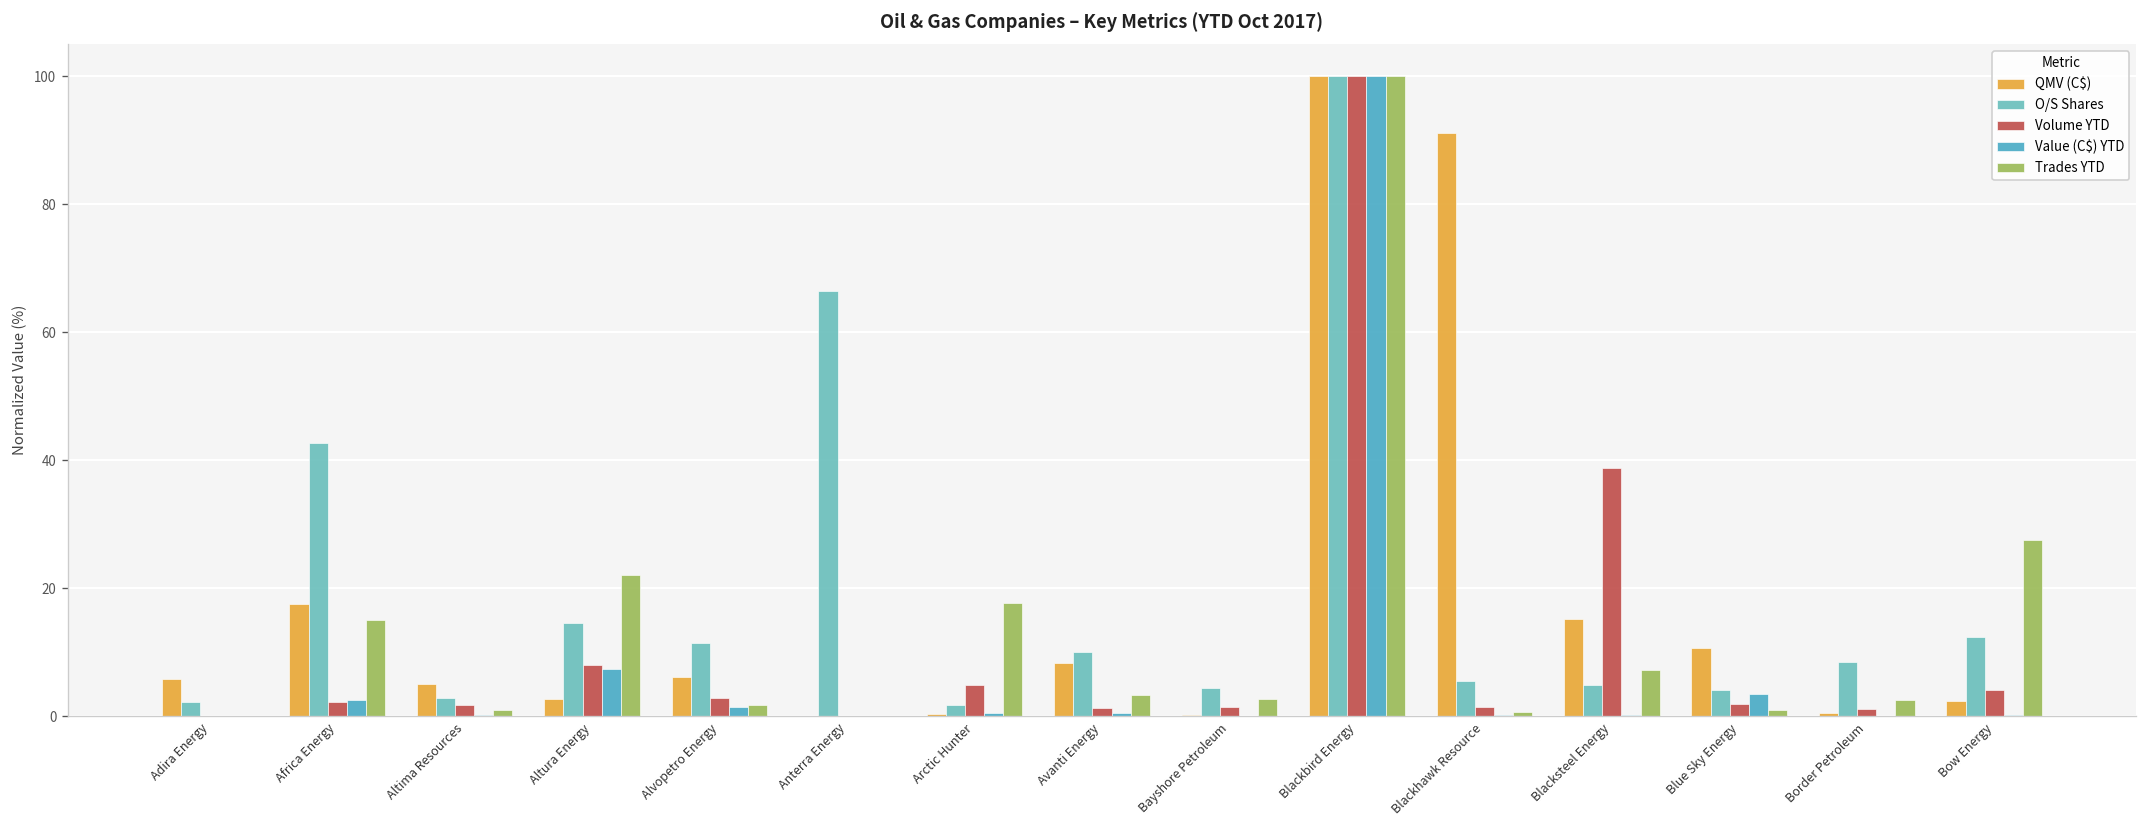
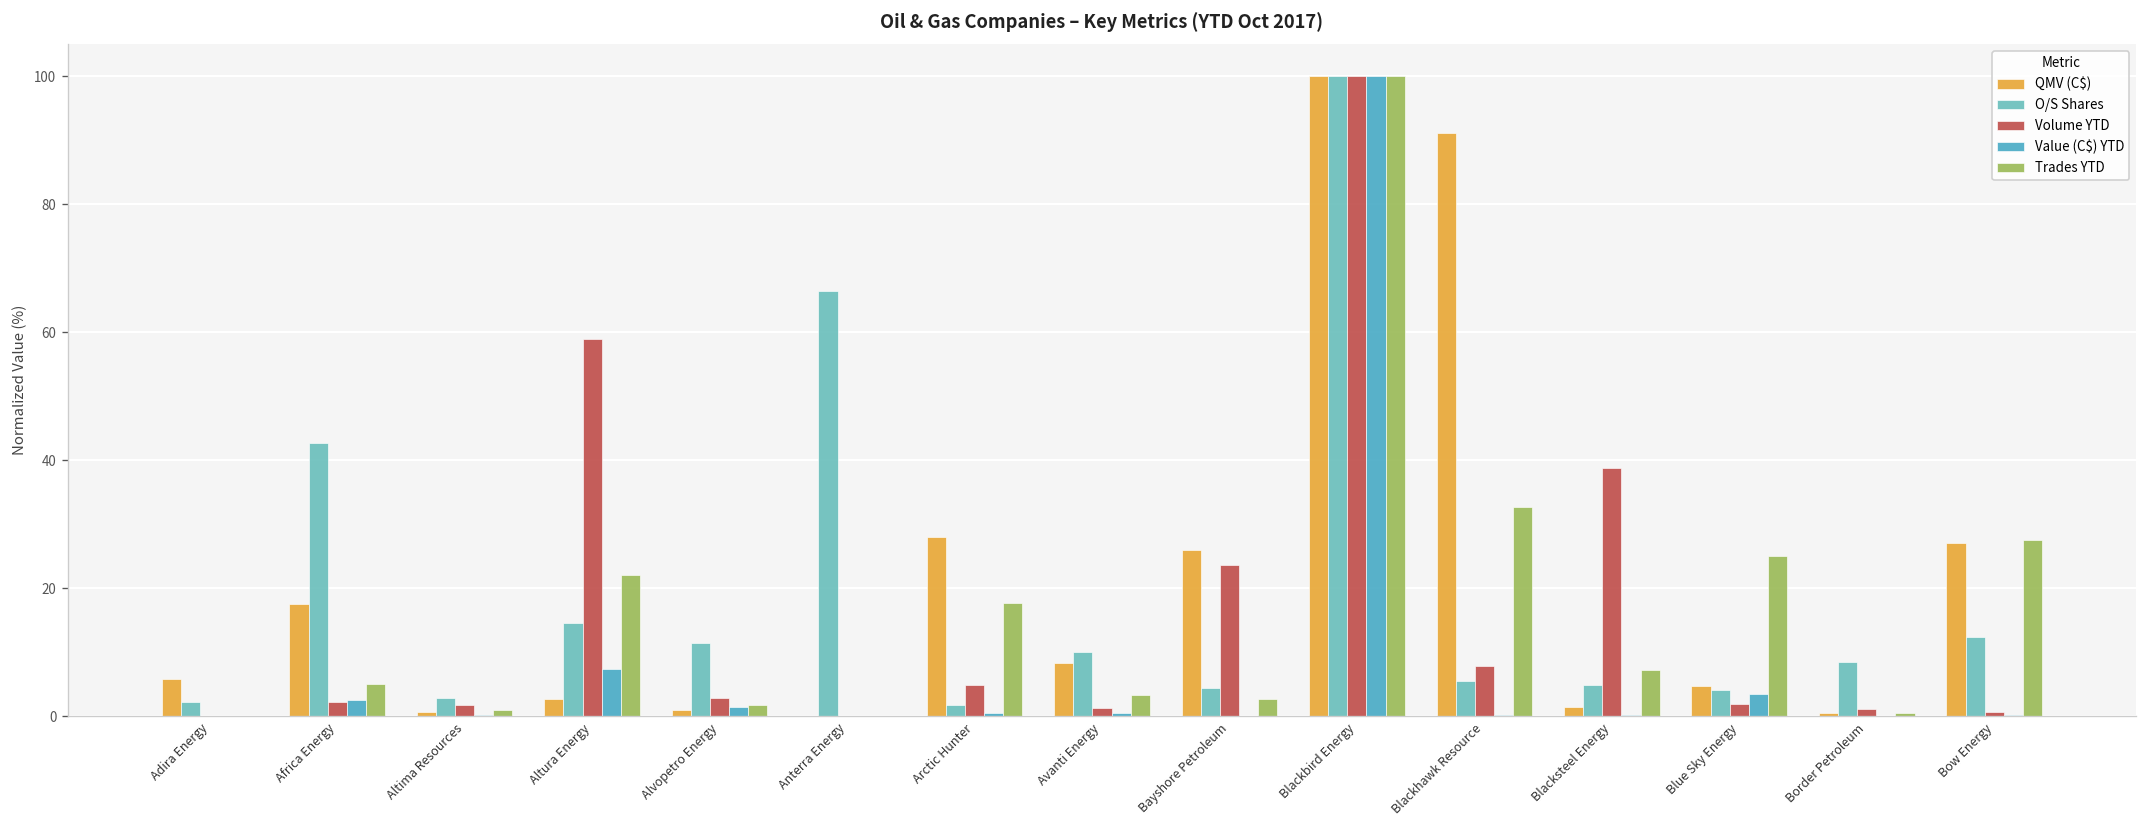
  {
    "QMV (C$)": {
      "Adira Energy": 6,
      "Africa Energy": 18,
-     "Altima Resources": 5,
+     "Altima Resources": 1,
      "Altura Energy": 3,
-     "Alvopetro Energy": 6,
+     "Alvopetro Energy": 1,
      "Anterra Energy": 0,
-     "Arctic Hunter": 0,
+     "Arctic Hunter": 28,
      "Avanti Energy": 8,
-     "Bayshore Petroleum": 0,
+     "Bayshore Petroleum": 26,
      "Blackbird Energy": 100,
      "Blackhawk Resource": 91,
-     "Blacksteel Energy": 15,
-     "Blue Sky Energy": 11,
-     "Bow Energy": 2
+     "Blacksteel Energy": 1,
+     "Blue Sky Energy": 5,
+     "Bow Energy": 27
    },
    "Volume YTD": {
      "Adira Energy": 0,
      "Africa Energy": 2,
      "Altima Resources": 2,
-     "Altura Energy": 8,
+     "Altura Energy": 59,
      "Alvopetro Energy": 3,
      "Anterra Energy": 0,
      "Arctic Hunter": 5,
      "Avanti Energy": 1,
-     "Bayshore Petroleum": 1,
+     "Bayshore Petroleum": 24,
      "Blackbird Energy": 100,
-     "Blackhawk Resource": 2,
+     "Blackhawk Resource": 8,
      "Blacksteel Energy": 39,
      "Blue Sky Energy": 2,
      "Border Petroleum": 1,
-     "Bow Energy": 4
+     "Bow Energy": 1
    },
    "Trades YTD": {
      "Adira Energy": 0,
-     "Africa Energy": 15,
+     "Africa Energy": 5,
      "Altima Resources": 1,
      "Altura Energy": 22,
      "Alvopetro Energy": 2,
      "Anterra Energy": 0,
      "Arctic Hunter": 18,
      "Avanti Energy": 3,
      "Bayshore Petroleum": 3,
      "Blackbird Energy": 100,
-     "Blackhawk Resource": 1,
+     "Blackhawk Resource": 33,
      "Blacksteel Energy": 7,
-     "Blue Sky Energy": 1,
-     "Border Petroleum": 3,
+     "Blue Sky Energy": 25,
+     "Border Petroleum": 1,
      "Bow Energy": 27
    }
  }
